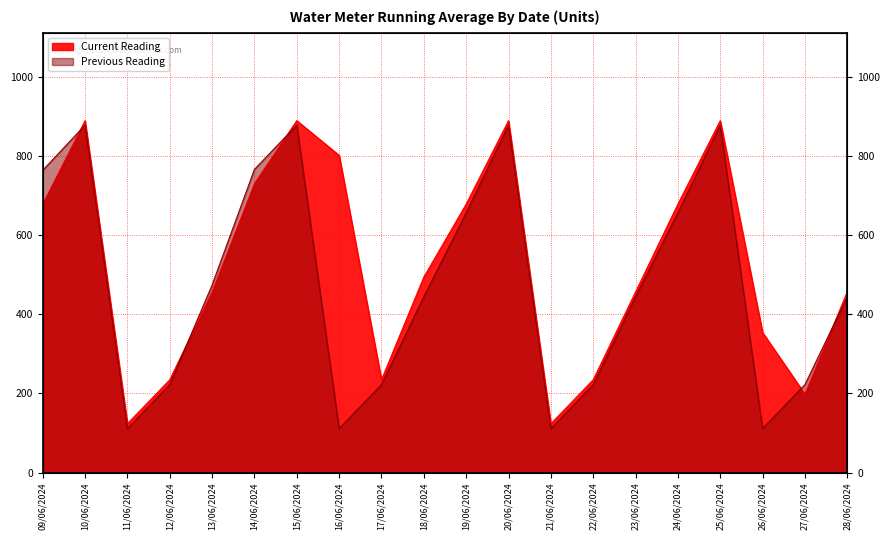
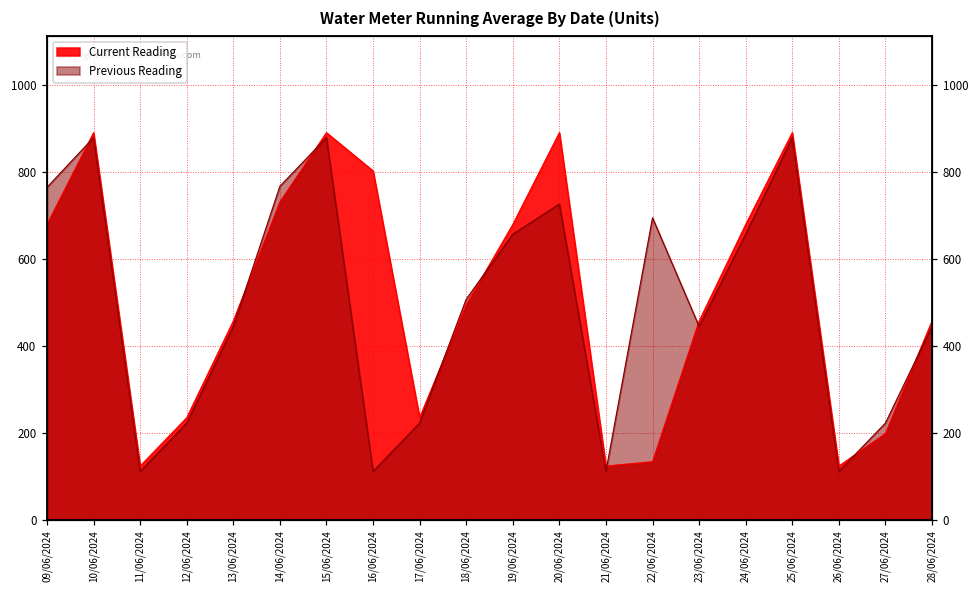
  {
    "Current Reading": {
      "09/06/2024": 680,
      "10/06/2024": 890,
      "11/06/2024": 120,
      "12/06/2024": 230,
      "13/06/2024": 460,
      "14/06/2024": 730,
      "15/06/2024": 890,
      "16/06/2024": 800,
      "17/06/2024": 230,
      "18/06/2024": 490,
      "19/06/2024": 680,
      "20/06/2024": 890,
      "21/06/2024": 120,
-     "22/06/2024": 230,
+     "22/06/2024": 130,
      "23/06/2024": 460,
      "24/06/2024": 680,
      "25/06/2024": 890,
-     "26/06/2024": 350,
+     "26/06/2024": 120,
      "27/06/2024": 200,
      "28/06/2024": 460
    },
    "Previous Reading": {
      "09/06/2024": 760,
      "10/06/2024": 880,
      "11/06/2024": 110,
      "12/06/2024": 220,
-     "13/06/2024": 470,
+     "13/06/2024": 440,
      "14/06/2024": 770,
      "15/06/2024": 880,
      "16/06/2024": 110,
      "17/06/2024": 220,
-     "18/06/2024": 440,
+     "18/06/2024": 510,
      "19/06/2024": 660,
-     "20/06/2024": 880,
+     "20/06/2024": 730,
      "21/06/2024": 110,
-     "22/06/2024": 220,
+     "22/06/2024": 690,
      "23/06/2024": 440,
      "24/06/2024": 660,
      "25/06/2024": 880,
      "26/06/2024": 110,
      "27/06/2024": 220,
      "28/06/2024": 440
    }
  }
